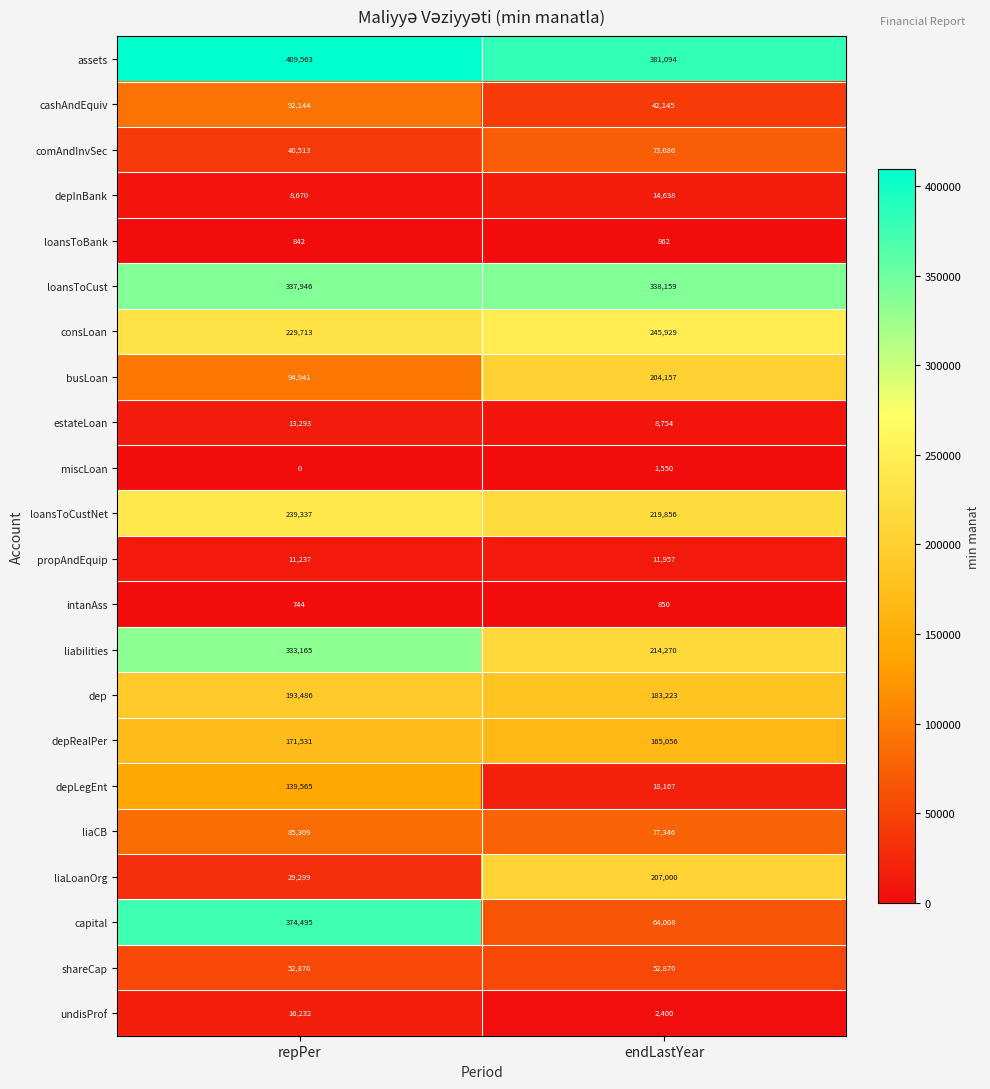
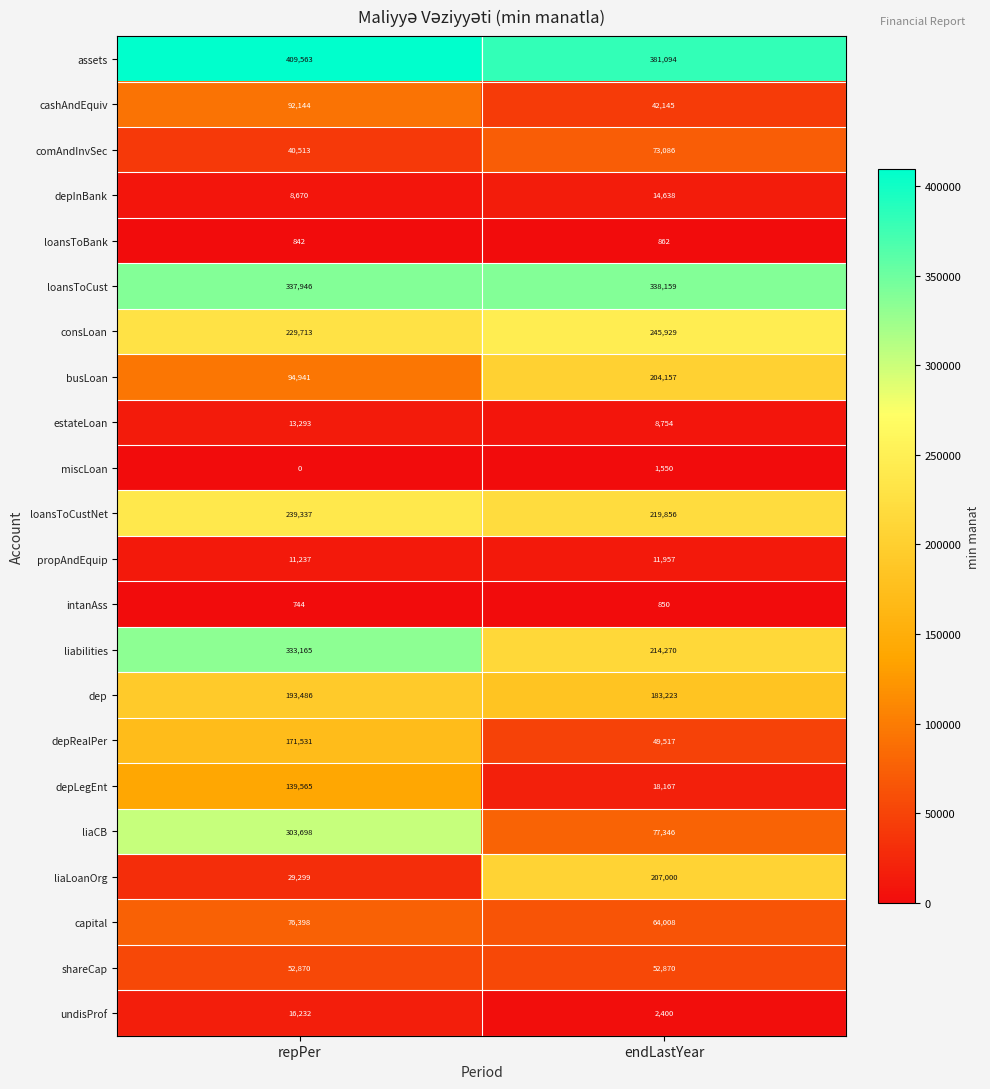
  {
    "assets": {
      "repPer": "409,563",
      "endLastYear": "381,094"
    },
    "cashAndEquiv": {
      "repPer": "92,144",
      "endLastYear": "42,145"
    },
    "comAndInvSec": {
      "repPer": "40,513",
      "endLastYear": "73,086"
    },
    "depInBank": {
      "repPer": "8,670",
      "endLastYear": "14,638"
    },
    "loansToBank": {
      "repPer": "842",
      "endLastYear": "862"
    },
    "loansToCust": {
      "repPer": "337,946",
      "endLastYear": "338,159"
    },
    "consLoan": {
      "repPer": "229,713",
      "endLastYear": "245,929"
    },
    "busLoan": {
      "repPer": "94,941",
      "endLastYear": "204,157"
    },
    "estateLoan": {
      "repPer": "13,293",
      "endLastYear": "8,754"
    },
    "miscLoan": {
      "repPer": "0",
      "endLastYear": "1,550"
    },
    "loansToCustNet": {
      "repPer": "239,337",
      "endLastYear": "219,856"
    },
    "propAndEquip": {
      "repPer": "11,237",
      "endLastYear": "11,957"
    },
    "intanAss": {
      "repPer": "744",
      "endLastYear": "850"
    },
    "liabilities": {
      "repPer": "333,165",
      "endLastYear": "214,270"
    },
    "dep": {
      "repPer": "193,486",
      "endLastYear": "183,223"
    },
    "depRealPer": {
      "repPer": "171,531",
-     "endLastYear": "165,056"
+     "endLastYear": "49,517"
    },
    "depLegEnt": {
      "repPer": "139,565",
      "endLastYear": "18,167"
    },
    "liaCB": {
-     "repPer": "85,309",
+     "repPer": "303,698",
      "endLastYear": "77,346"
    },
    "liaLoanOrg": {
      "repPer": "29,299",
      "endLastYear": "207,000"
    },
    "capital": {
-     "repPer": "374,495",
+     "repPer": "76,398",
      "endLastYear": "64,008"
    },
    "shareCap": {
      "repPer": "52,870",
      "endLastYear": "52,870"
    },
    "undisProf": {
      "repPer": "16,232",
      "endLastYear": "2,400"
    }
  }
